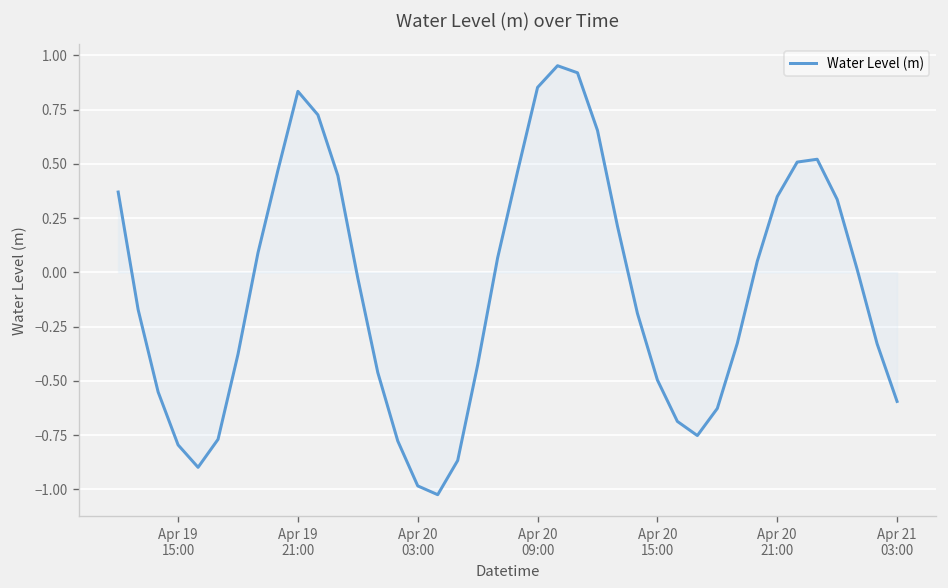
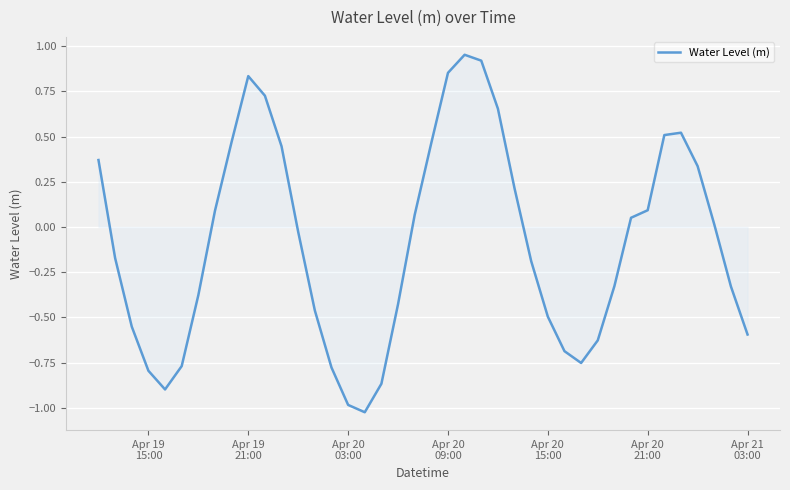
  {
    "Water Level (m)": {
      "Apr 19 15:00": -0.79,
      "Apr 20 03:00": -0.98,
      "Apr 20 15:00": -0.50,
-     "Apr 20 21:00": 0.35,
+     "Apr 20 21:00": 0.09,
      "Apr 21 03:00": -0.59
    }
  }
